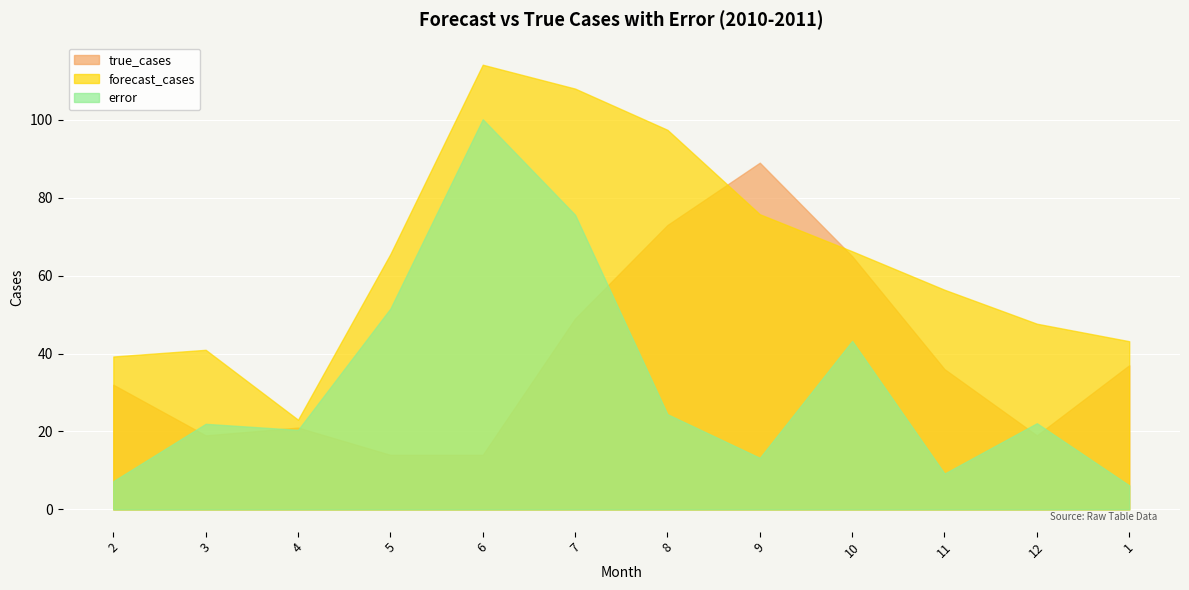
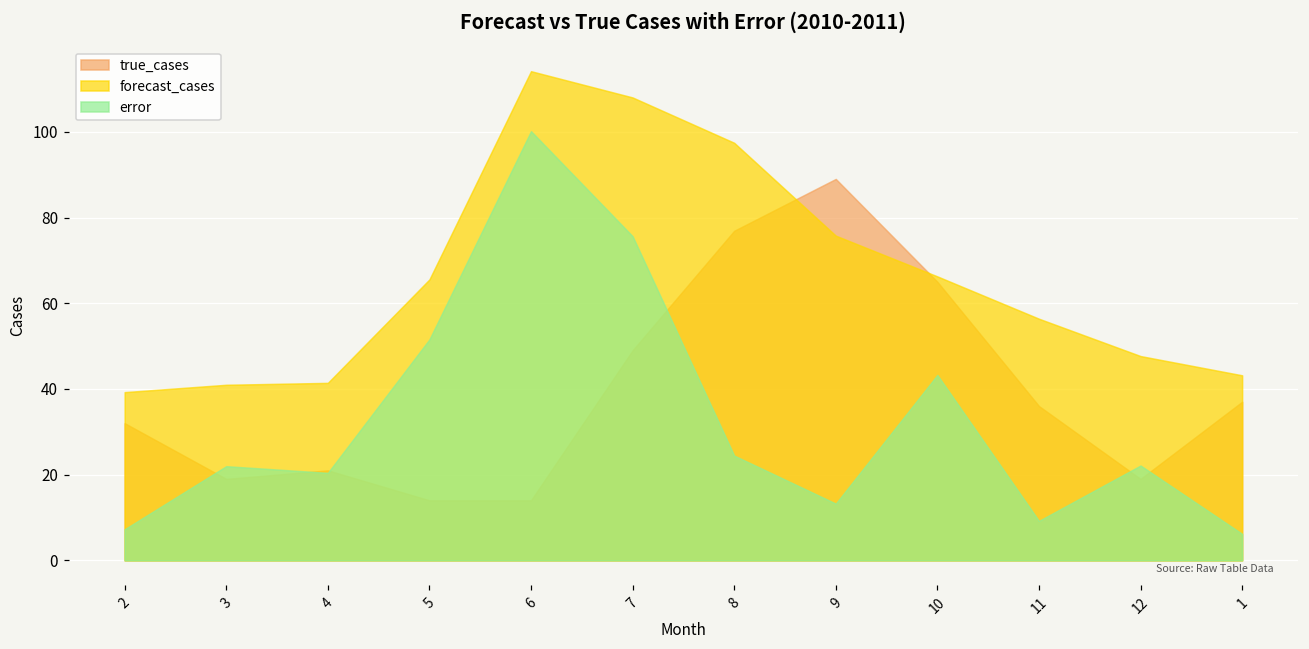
  {
    "true_cases": {
      "2": 32,
      "3": 19,
      "5": 14,
      "6": 14,
      "7": 49,
-     "8": 73,
+     "8": 77,
      "9": 89,
      "10": 65,
      "11": 36,
      "12": 19,
      "1": 37
    },
    "forecast_cases": {
      "2": 39,
      "3": 41,
-     "4": 23,
+     "4": 41,
      "5": 66,
      "6": 114,
      "7": 108,
      "8": 97,
      "9": 76,
      "10": 66,
      "11": 56,
      "12": 48,
      "1": 43
    },
    "error": {
      "2": 7,
      "3": 22,
      "5": 52,
      "6": 100,
      "7": 76,
      "8": 24,
      "9": 13,
      "10": 43,
      "11": 9,
      "12": 22,
      "1": 6
    }
  }
